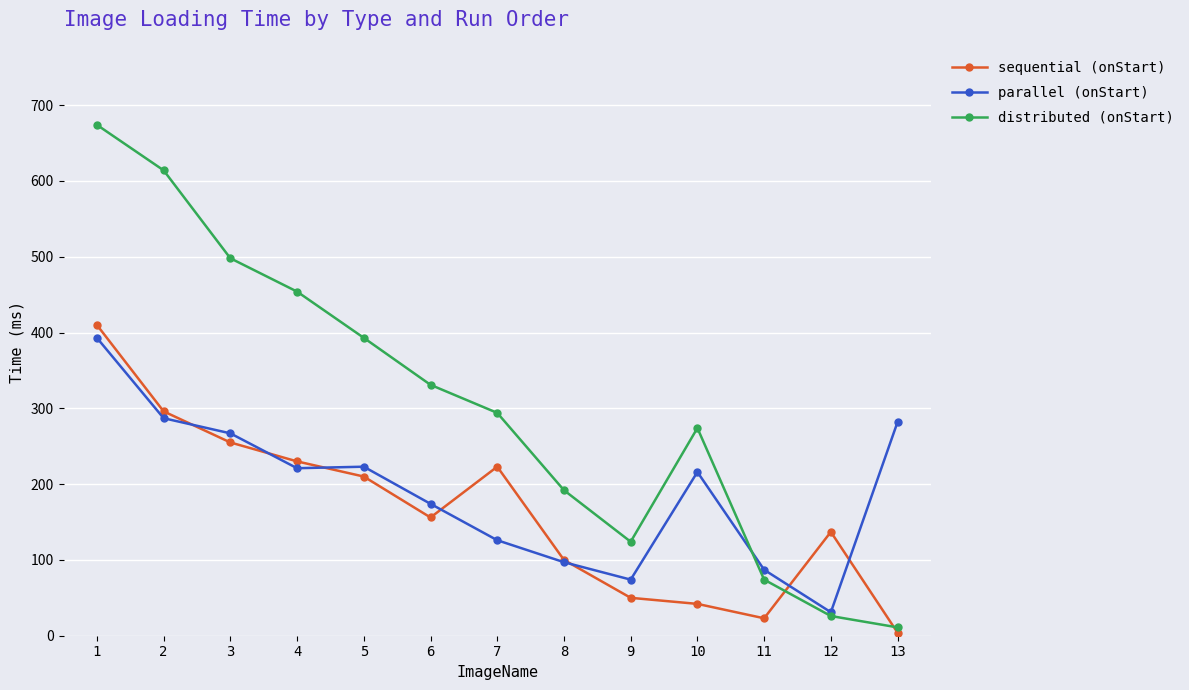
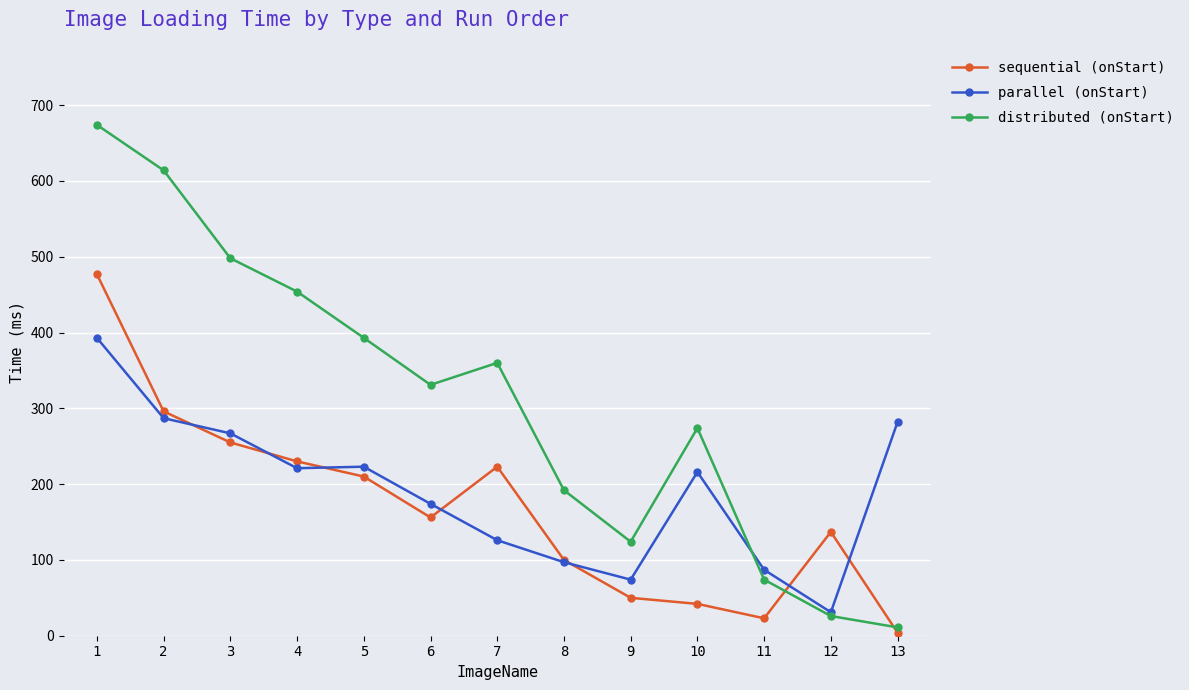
  {
    "sequential (onStart)": {
-     "1": 410,
+     "1": 480,
      "2": 300,
      "3": 260,
      "4": 230,
      "5": 210,
      "6": 160,
      "7": 220,
      "9": 50,
      "10": 40,
      "11": 20,
      "12": 140,
      "13": 0
    },
    "parallel (onStart)": {
      "1": 390,
      "2": 290,
      "3": 270,
      "4": 220,
      "5": 220,
      "6": 170,
      "7": 130,
      "9": 70,
      "10": 220,
      "11": 90,
      "12": 30,
      "13": 280
    },
    "distributed (onStart)": {
      "1": 670,
      "2": 610,
      "3": 500,
      "4": 450,
      "5": 390,
      "6": 330,
-     "7": 290,
+     "7": 360,
      "8": 190,
      "9": 120,
      "10": 270,
      "11": 70,
      "12": 30,
      "13": 10
    }
  }
